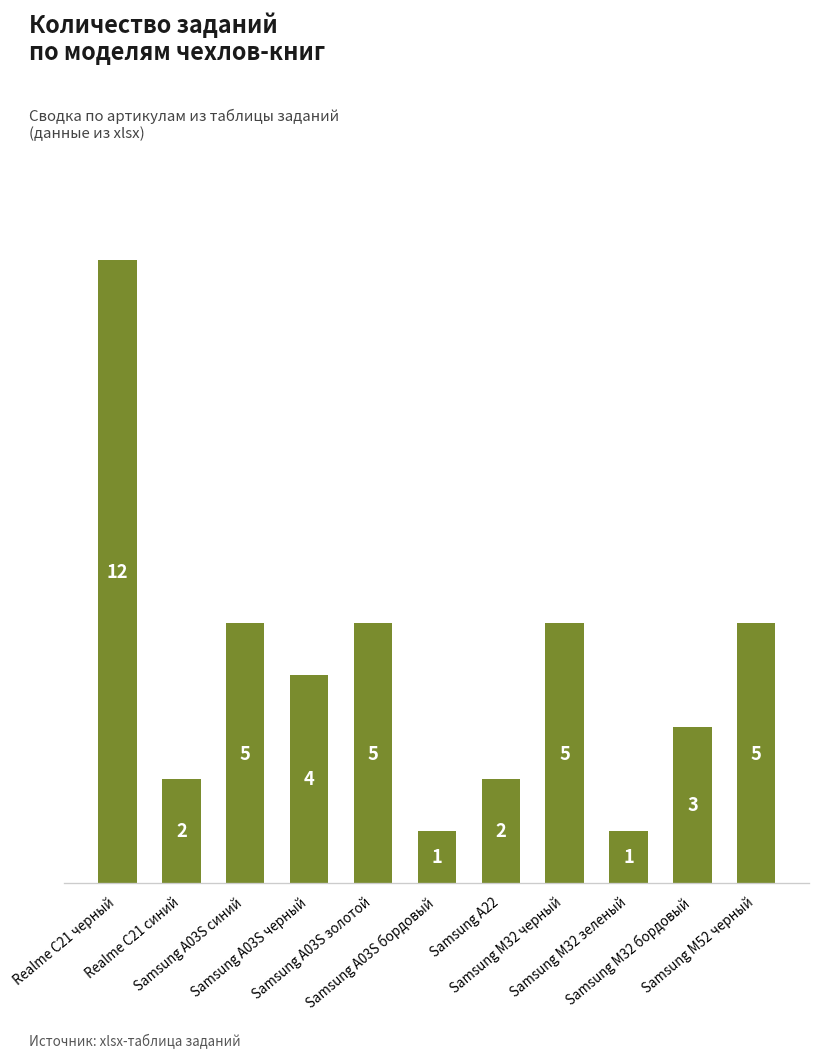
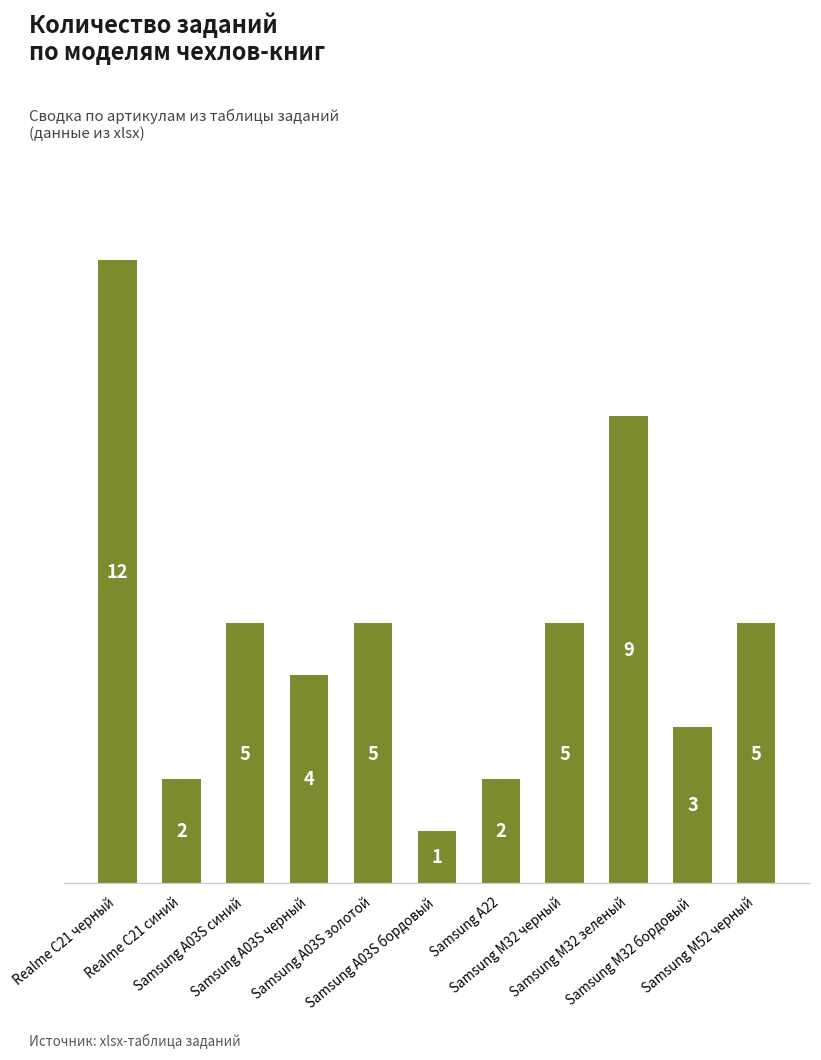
  {
    "Realme C21 черный": 12,
    "Realme C21 синий": 2,
    "Samsung A03S синий": 5,
    "Samsung A03S черный": 4,
    "Samsung A03S золотой": 5,
    "Samsung A03S бордовый": 1,
    "Samsung A22": 2,
    "Samsung M32 черный": 5,
-   "Samsung M32 зеленый": 1,
+   "Samsung M32 зеленый": 9,
    "Samsung M32 бордовый": 3,
    "Samsung M52 черный": 5
  }
